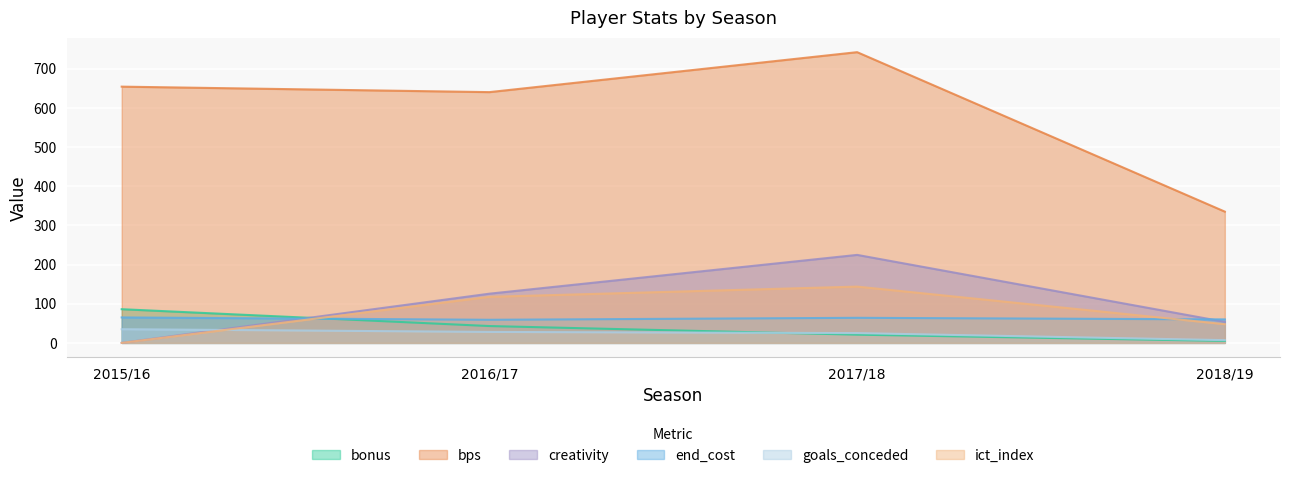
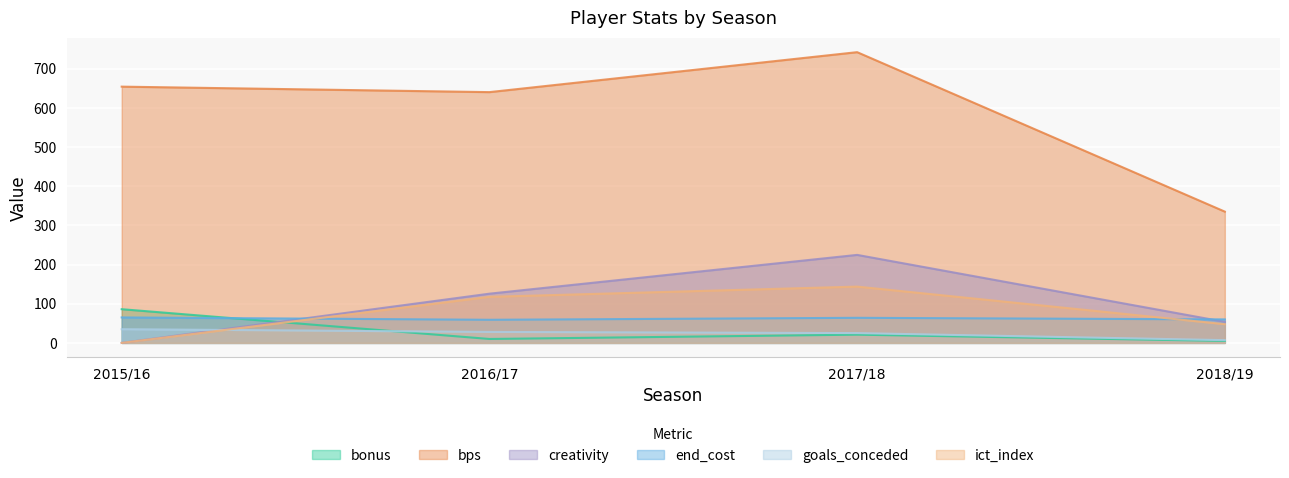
  {
    "bonus": {
      "2015/16": 90,
-     "2016/17": 40
+     "2016/17": 10
    }
  }
